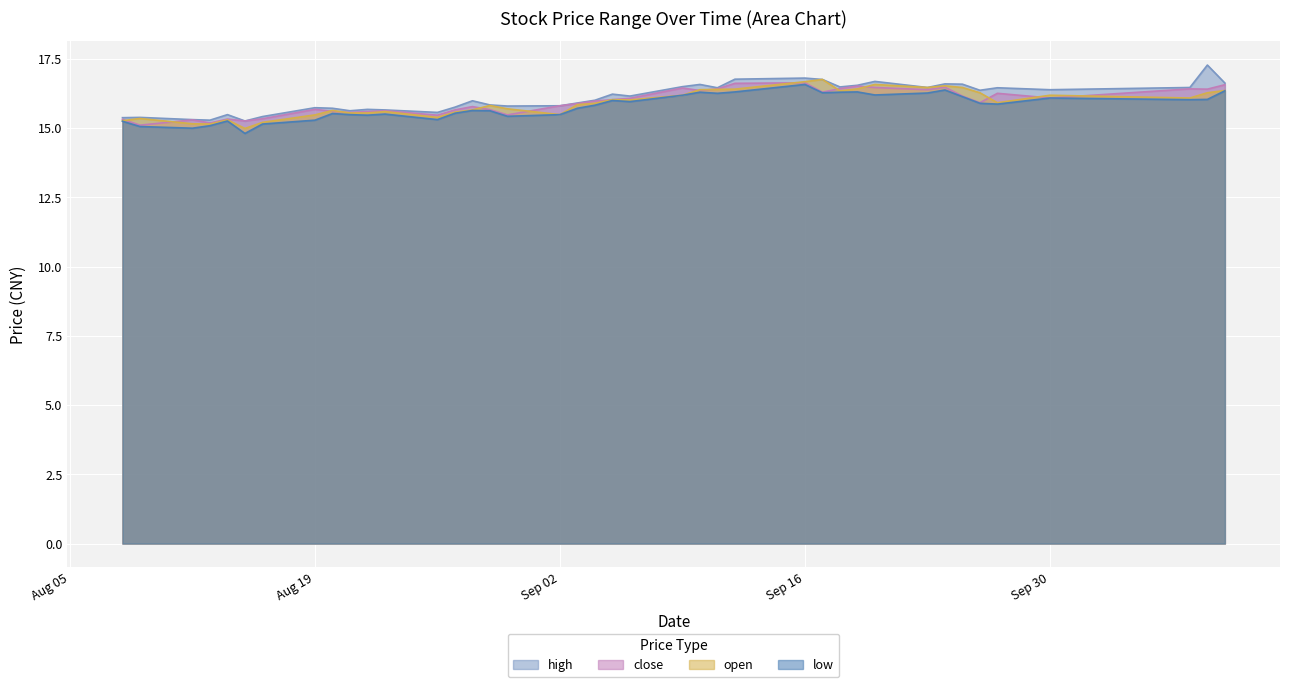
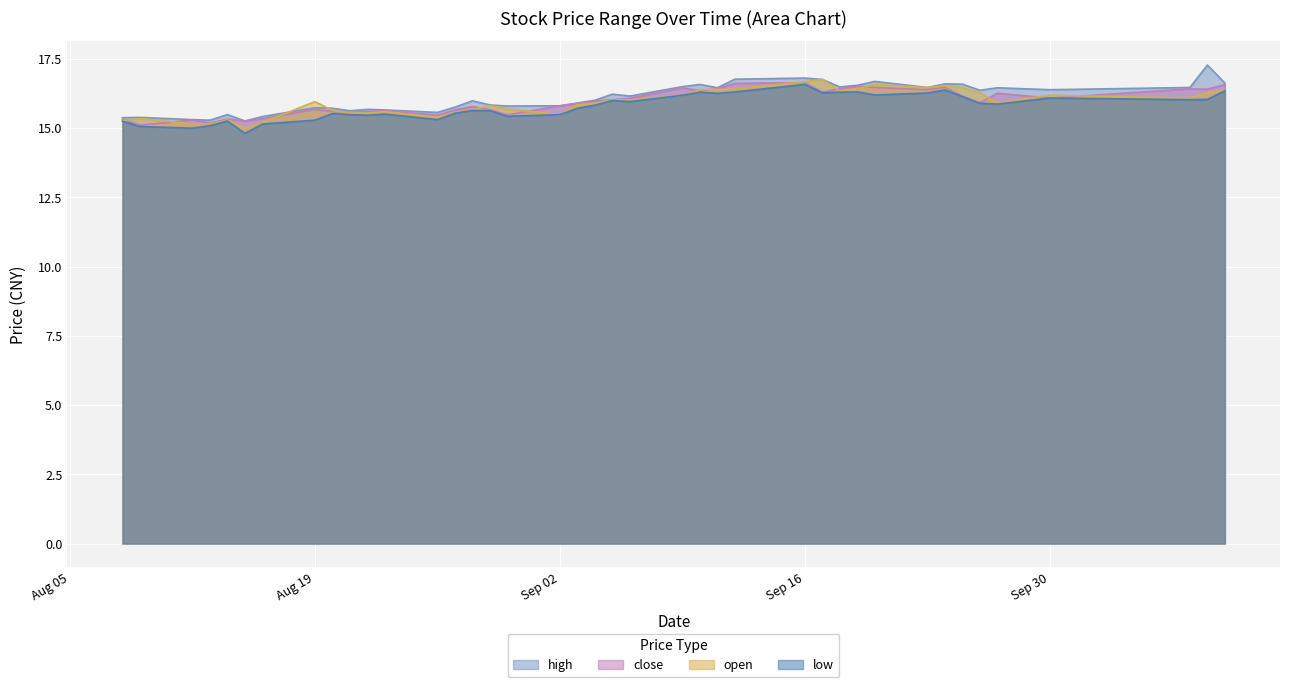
  {
    "open": {
-     "Aug 19": 15.5,
+     "Aug 19": 16.0,
      "Sep 30": 16.2
    }
  }
